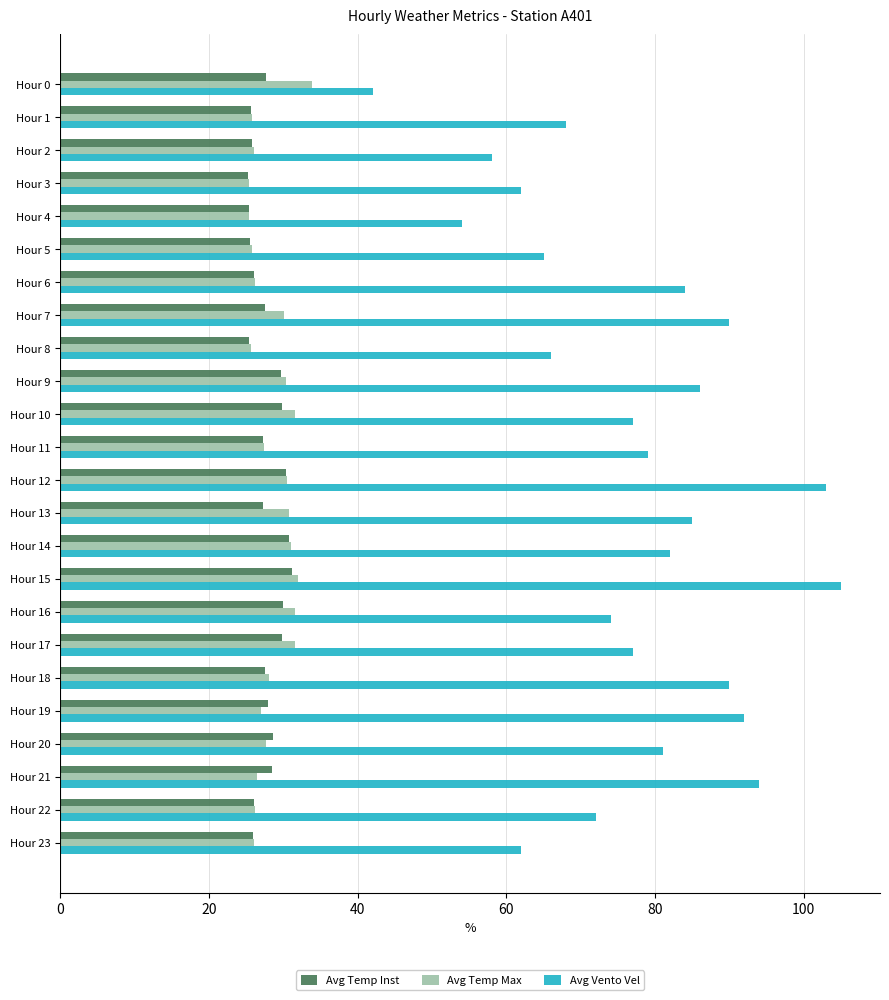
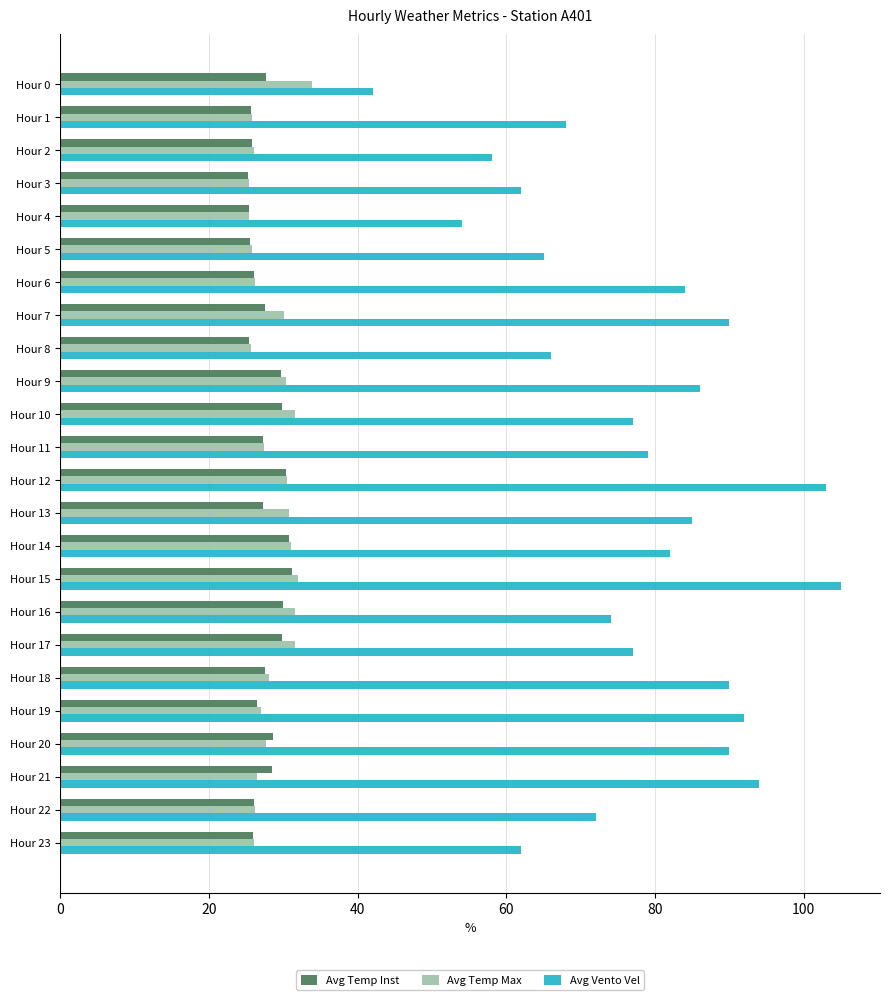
  {
    "Avg Temp Inst": {
      "Hour 0": 28,
      "Hour 1": 26,
      "Hour 2": 26,
      "Hour 3": 25,
      "Hour 4": 25,
      "Hour 5": 26,
      "Hour 6": 26,
      "Hour 7": 28,
      "Hour 8": 25,
      "Hour 9": 30,
      "Hour 10": 30,
      "Hour 11": 27,
      "Hour 12": 30,
      "Hour 13": 27,
      "Hour 14": 31,
      "Hour 15": 31,
      "Hour 16": 30,
      "Hour 17": 30,
      "Hour 18": 28,
-     "Hour 19": 28,
+     "Hour 19": 26,
      "Hour 20": 29,
      "Hour 21": 29,
      "Hour 22": 26,
      "Hour 23": 26
    },
    "Avg Temp Max": {
      "Hour 0": 34,
      "Hour 1": 26,
      "Hour 2": 26,
      "Hour 3": 25,
      "Hour 4": 25,
      "Hour 5": 26,
      "Hour 6": 26,
      "Hour 7": 30,
      "Hour 8": 26,
      "Hour 9": 30,
      "Hour 10": 32,
      "Hour 11": 27,
      "Hour 12": 31,
      "Hour 13": 31,
      "Hour 14": 31,
      "Hour 15": 32,
      "Hour 16": 32,
      "Hour 17": 32,
      "Hour 18": 28,
      "Hour 19": 27,
      "Hour 20": 28,
      "Hour 21": 26,
      "Hour 22": 26,
      "Hour 23": 26
    },
    "Avg Vento Vel": {
      "Hour 0": 42,
      "Hour 1": 68,
      "Hour 2": 58,
      "Hour 3": 62,
      "Hour 4": 54,
      "Hour 5": 65,
      "Hour 6": 84,
      "Hour 7": 90,
      "Hour 8": 66,
      "Hour 9": 86,
      "Hour 10": 77,
      "Hour 11": 79,
      "Hour 12": 103,
      "Hour 13": 85,
      "Hour 14": 82,
      "Hour 15": 105,
      "Hour 16": 74,
      "Hour 17": 77,
      "Hour 18": 90,
      "Hour 19": 92,
-     "Hour 20": 81,
+     "Hour 20": 90,
      "Hour 21": 94,
      "Hour 22": 72,
      "Hour 23": 62
    }
  }
